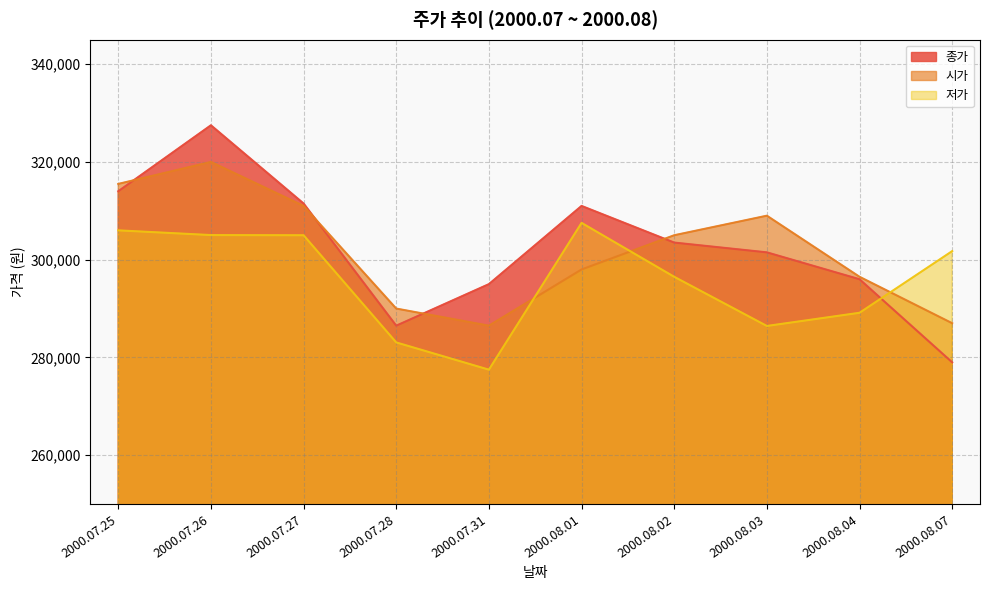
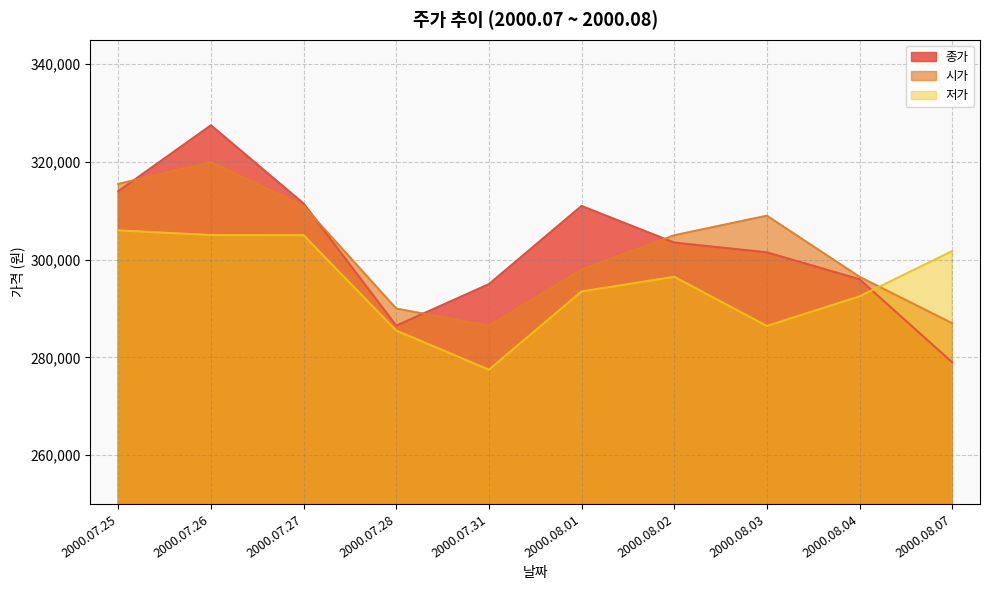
  {
    "저가": {
      "2000.07.25": "306,000",
      "2000.07.26": "305,000",
      "2000.07.27": "305,000",
-     "2000.07.28": "283,000",
+     "2000.07.28": "286,000",
      "2000.07.31": "278,000",
-     "2000.08.01": "308,000",
+     "2000.08.01": "294,000",
      "2000.08.02": "297,000",
      "2000.08.03": "286,000",
-     "2000.08.04": "289,000",
+     "2000.08.04": "293,000",
      "2000.08.07": "302,000"
    }
  }
